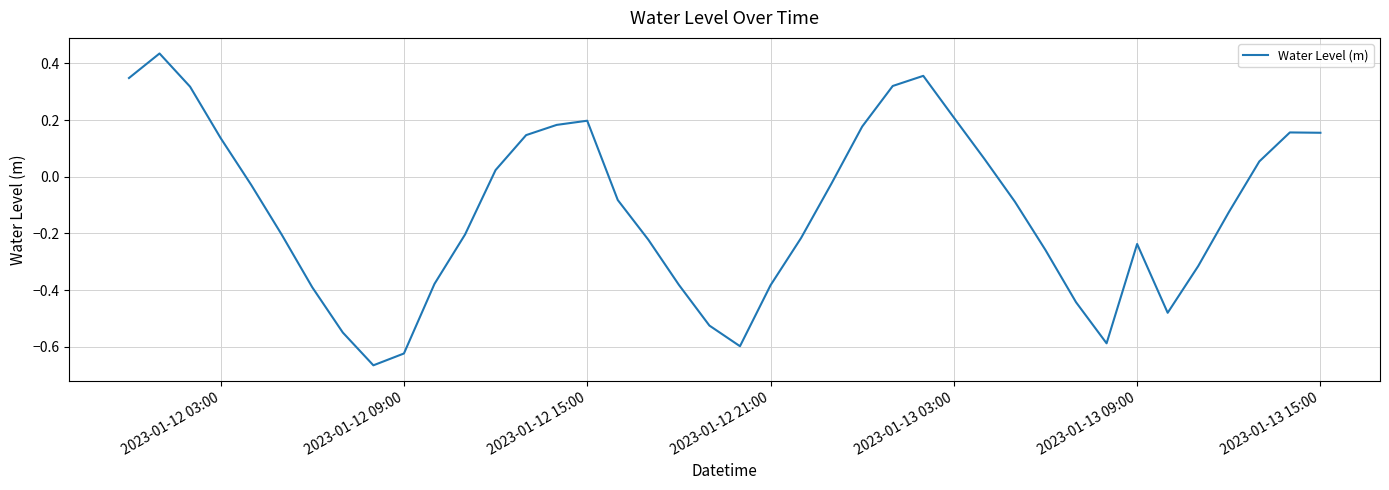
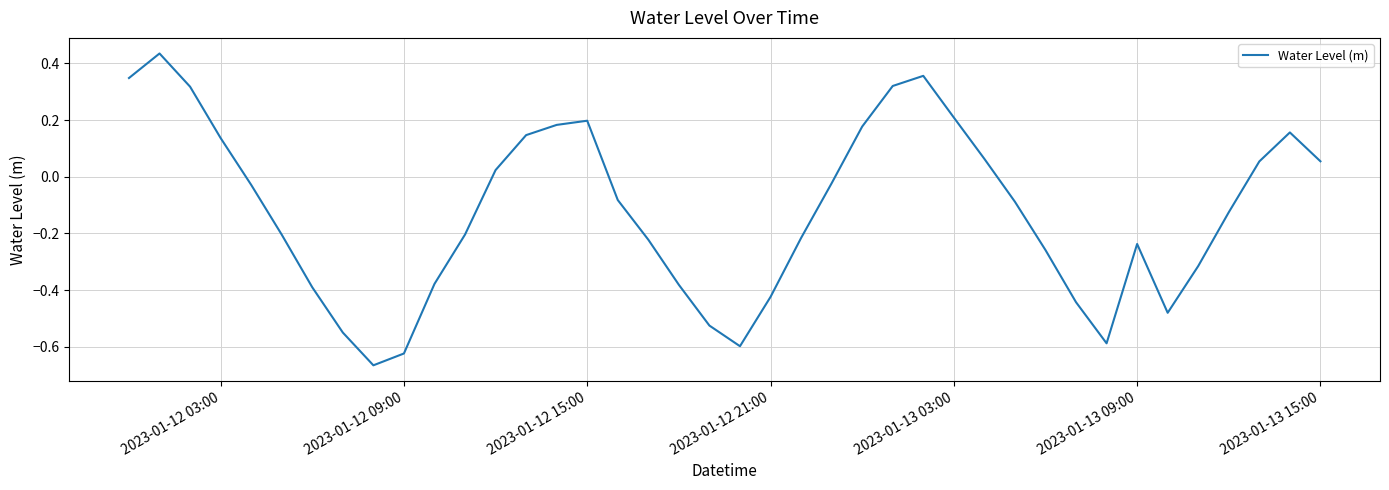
  {
    "2023-01-12 03:00": 0.14,
    "2023-01-12 09:00": -0.62,
    "2023-01-12 15:00": 0.20,
-   "2023-01-12 21:00": -0.38,
+   "2023-01-12 21:00": -0.42,
    "2023-01-13 03:00": 0.21,
    "2023-01-13 09:00": -0.24,
-   "2023-01-13 15:00": 0.16
+   "2023-01-13 15:00": 0.05
  }
